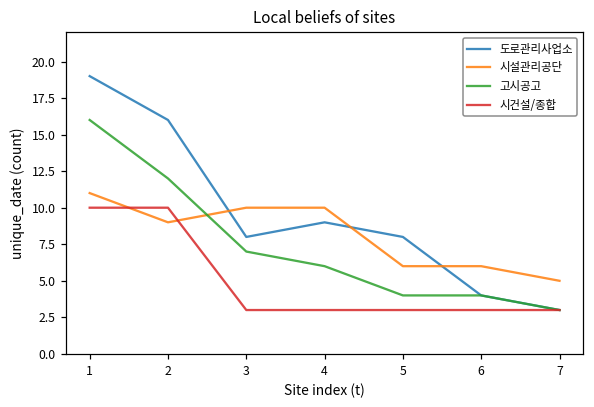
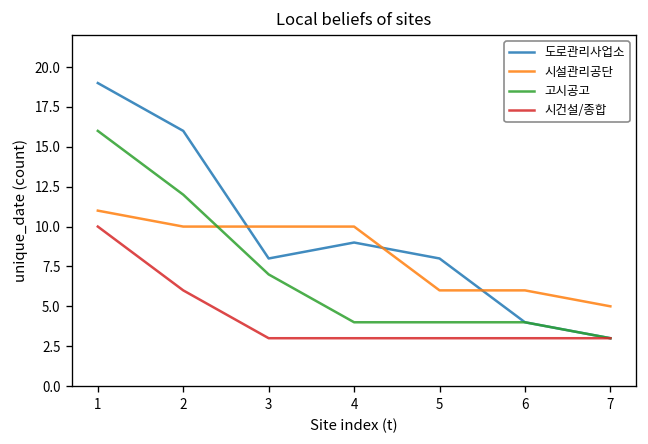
  {
    "도로관리사업소": {
      "1": 19,
      "2": 16,
      "3": 8,
      "4": 9,
      "5": 8
    },
    "시설관리공단": {
      "1": 11,
-     "2": 9,
+     "2": 10,
      "3": 10,
      "4": 10,
      "5": 6,
      "6": 6,
      "7": 5
    },
    "고시공고": {
      "1": 16,
      "2": 12,
      "3": 7,
-     "4": 6,
+     "4": 4,
      "5": 4
    },
    "시건설/종합": {
      "1": 10,
-     "2": 10,
+     "2": 6,
      "3": 3,
      "4": 3,
      "5": 3,
      "6": 3
    }
  }
